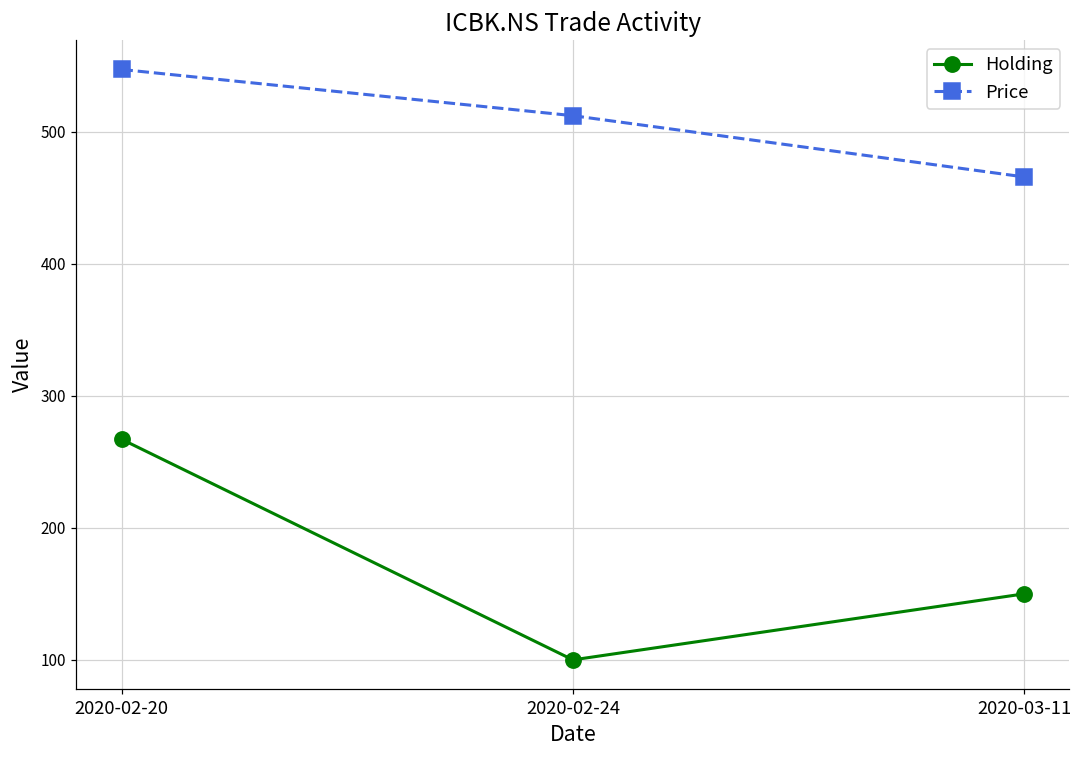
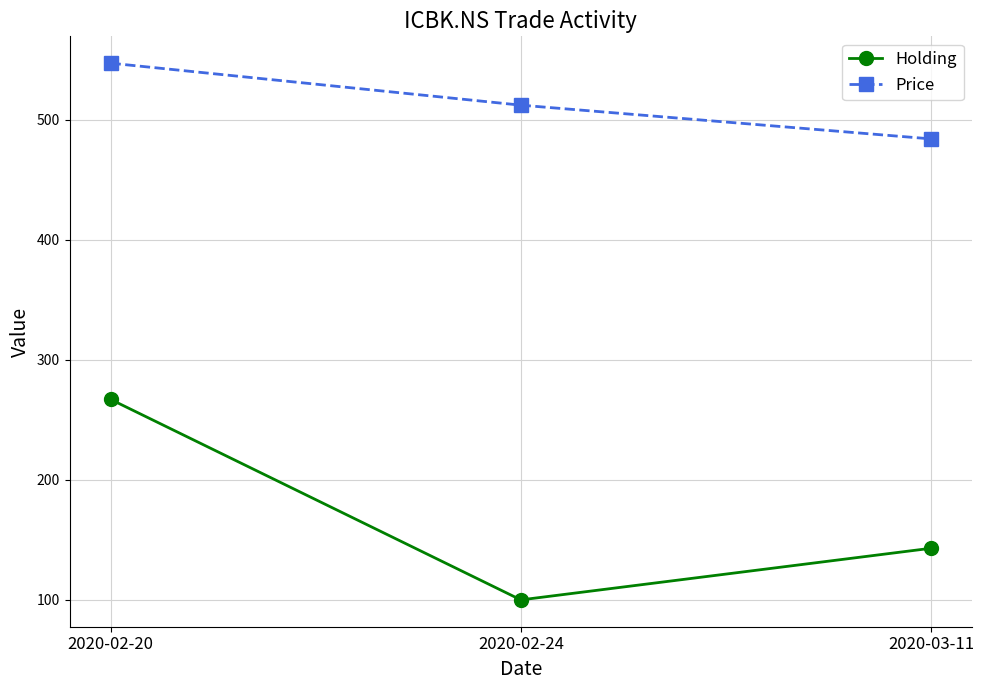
  {
    "Holding": {
      "2020-02-20": 267,
      "2020-02-24": 100,
-     "2020-03-11": 150
+     "2020-03-11": 143
    },
    "Price": {
      "2020-02-20": 547,
      "2020-02-24": 512,
-     "2020-03-11": 466
+     "2020-03-11": 484
    }
  }
